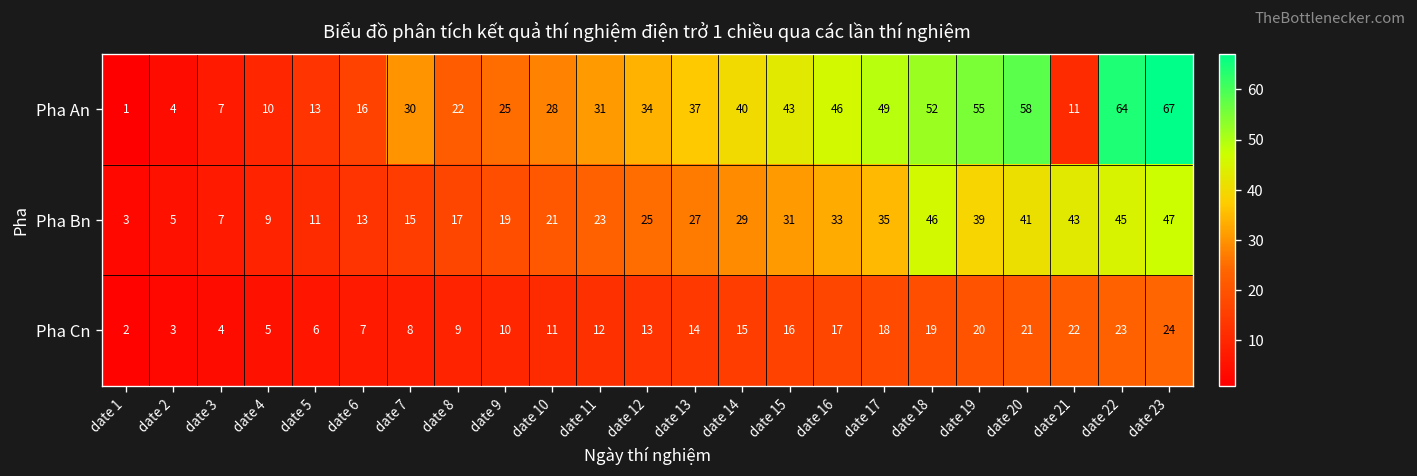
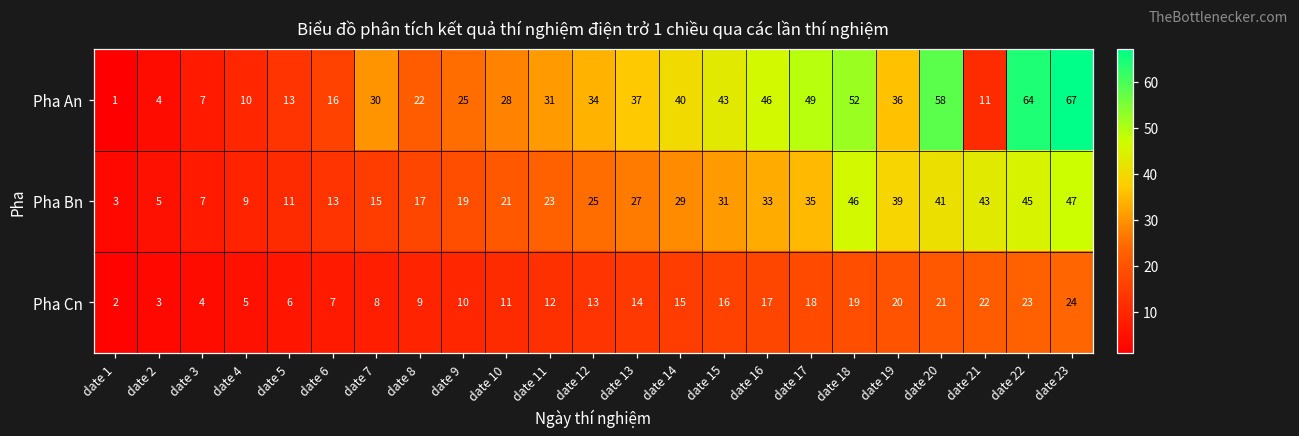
  {
    "Pha An": {
      "date 1": 1,
      "date 2": 4,
      "date 3": 7,
      "date 4": 10,
      "date 5": 13,
      "date 6": 16,
      "date 7": 30,
      "date 8": 22,
      "date 9": 25,
      "date 10": 28,
      "date 11": 31,
      "date 12": 34,
      "date 13": 37,
      "date 14": 40,
      "date 15": 43,
      "date 16": 46,
      "date 17": 49,
      "date 18": 52,
-     "date 19": 55,
+     "date 19": 36,
      "date 20": 58,
      "date 21": 11,
      "date 22": 64,
      "date 23": 67
    },
    "Pha Bn": {
      "date 1": 3,
      "date 2": 5,
      "date 3": 7,
      "date 4": 9,
      "date 5": 11,
      "date 6": 13,
      "date 7": 15,
      "date 8": 17,
      "date 9": 19,
      "date 10": 21,
      "date 11": 23,
      "date 12": 25,
      "date 13": 27,
      "date 14": 29,
      "date 15": 31,
      "date 16": 33,
      "date 17": 35,
      "date 18": 46,
      "date 19": 39,
      "date 20": 41,
      "date 21": 43,
      "date 22": 45,
      "date 23": 47
    },
    "Pha Cn": {
      "date 1": 2,
      "date 2": 3,
      "date 3": 4,
      "date 4": 5,
      "date 5": 6,
      "date 6": 7,
      "date 7": 8,
      "date 8": 9,
      "date 9": 10,
      "date 10": 11,
      "date 11": 12,
      "date 12": 13,
      "date 13": 14,
      "date 14": 15,
      "date 15": 16,
      "date 16": 17,
      "date 17": 18,
      "date 18": 19,
      "date 19": 20,
      "date 20": 21,
      "date 21": 22,
      "date 22": 23,
      "date 23": 24
    }
  }
